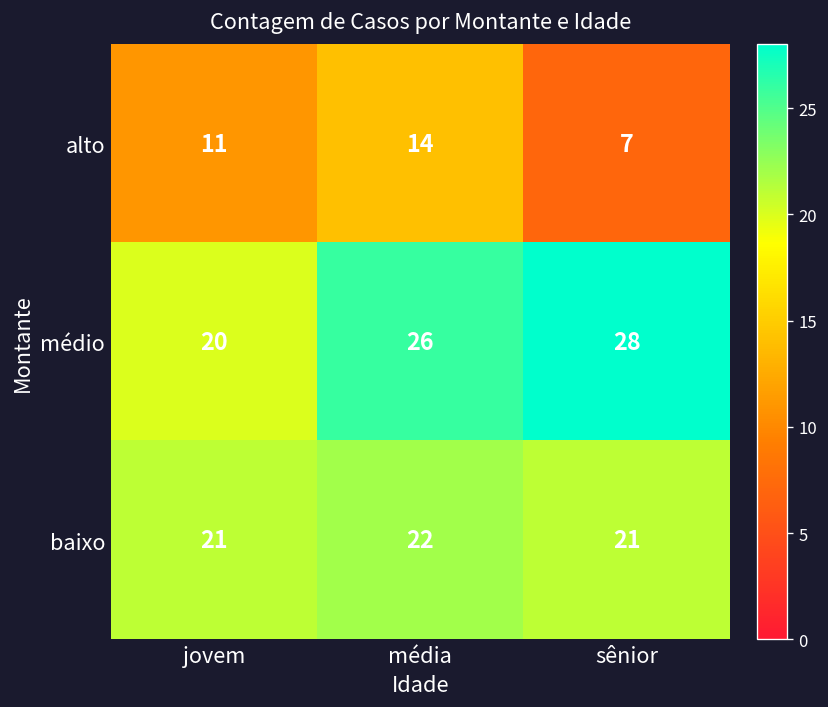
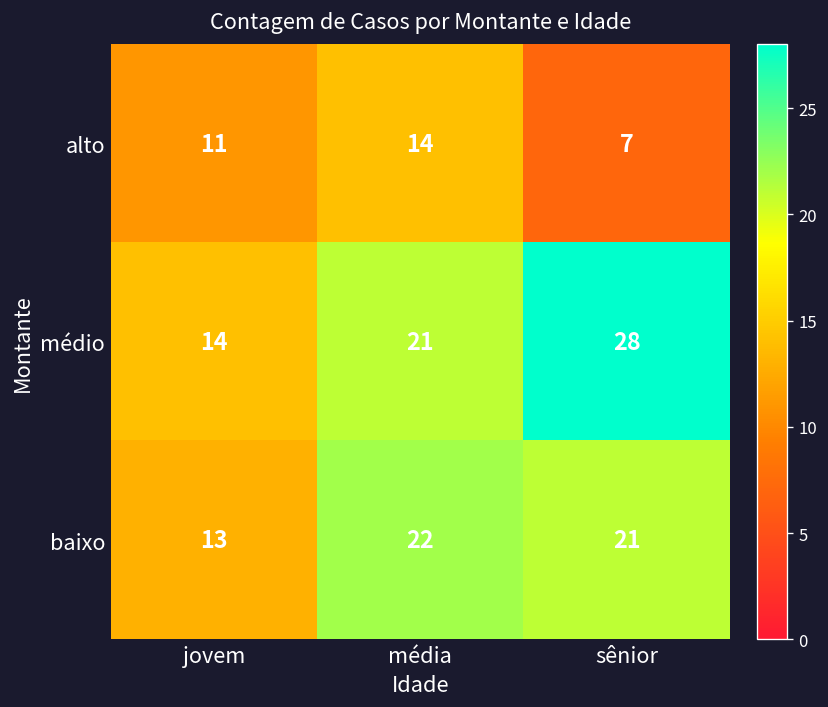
  {
    "alto": {
      "jovem": 11,
      "média": 14,
      "sênior": 7
    },
    "médio": {
-     "jovem": 20,
-     "média": 26,
+     "jovem": 14,
+     "média": 21,
      "sênior": 28
    },
    "baixo": {
-     "jovem": 21,
+     "jovem": 13,
      "média": 22,
      "sênior": 21
    }
  }
